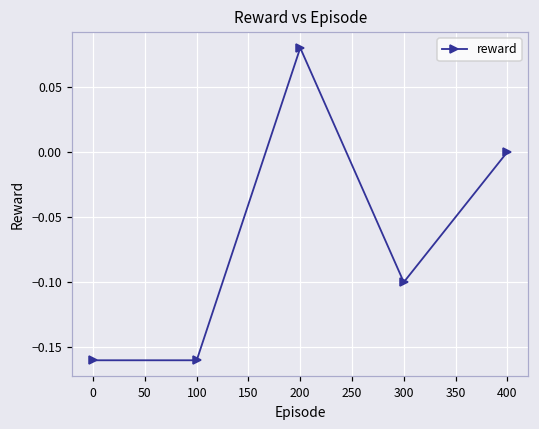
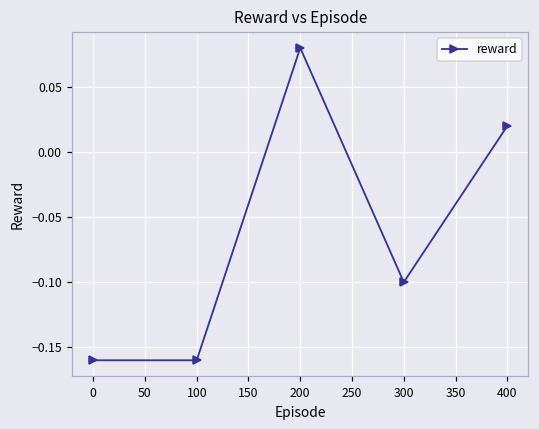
  {
    "0": -0.16,
    "100": -0.16,
    "200": 0.08,
    "300": -0.10,
-   "400": 0.00
+   "400": 0.02
  }
